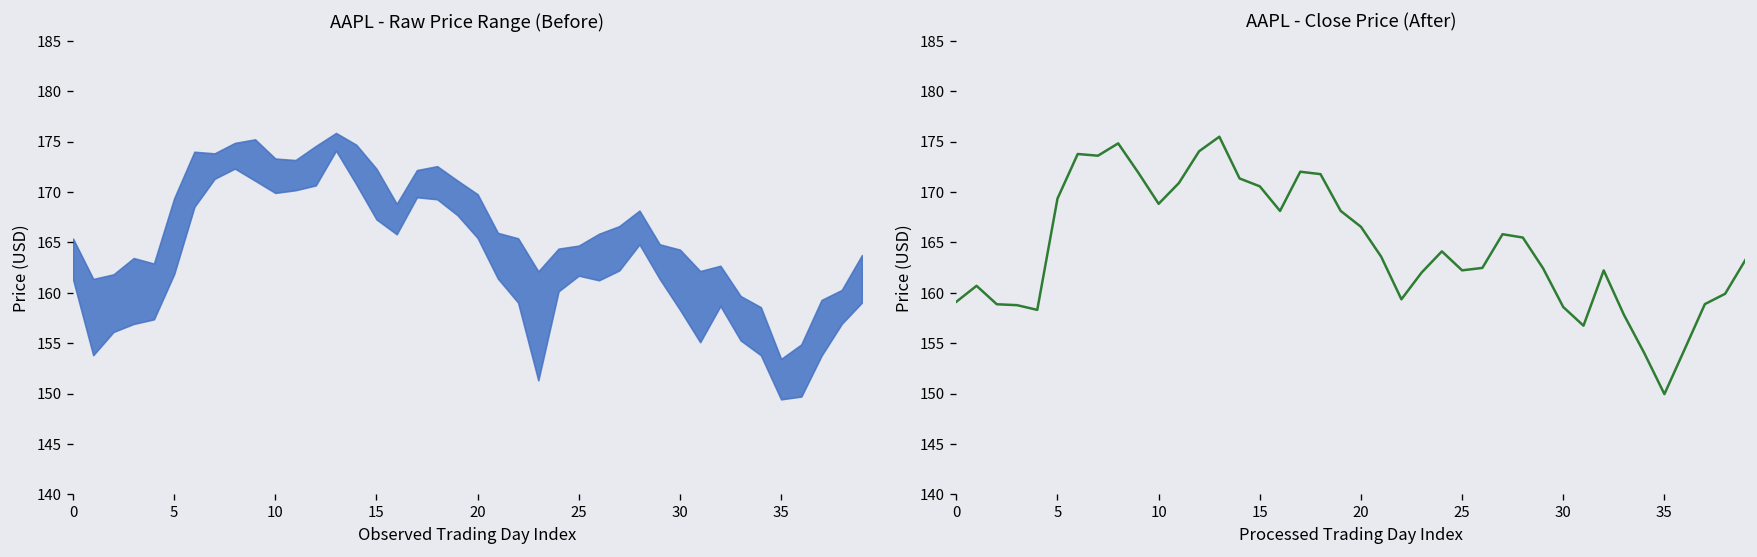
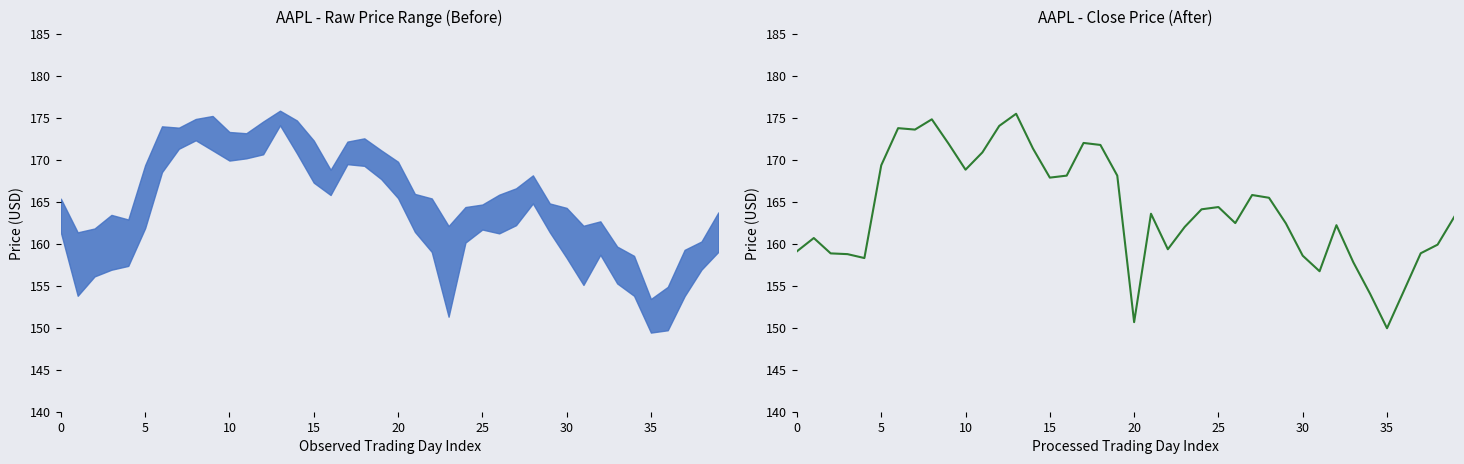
  {
    "AAPL - Close Price (After)": {
      "0": 159,
      "5": 169,
      "10": 169,
-     "15": 171,
-     "20": 167,
-     "25": 162,
+     "15": 168,
+     "20": 151,
+     "25": 164,
      "30": 159,
      "35": 150
    }
  }
